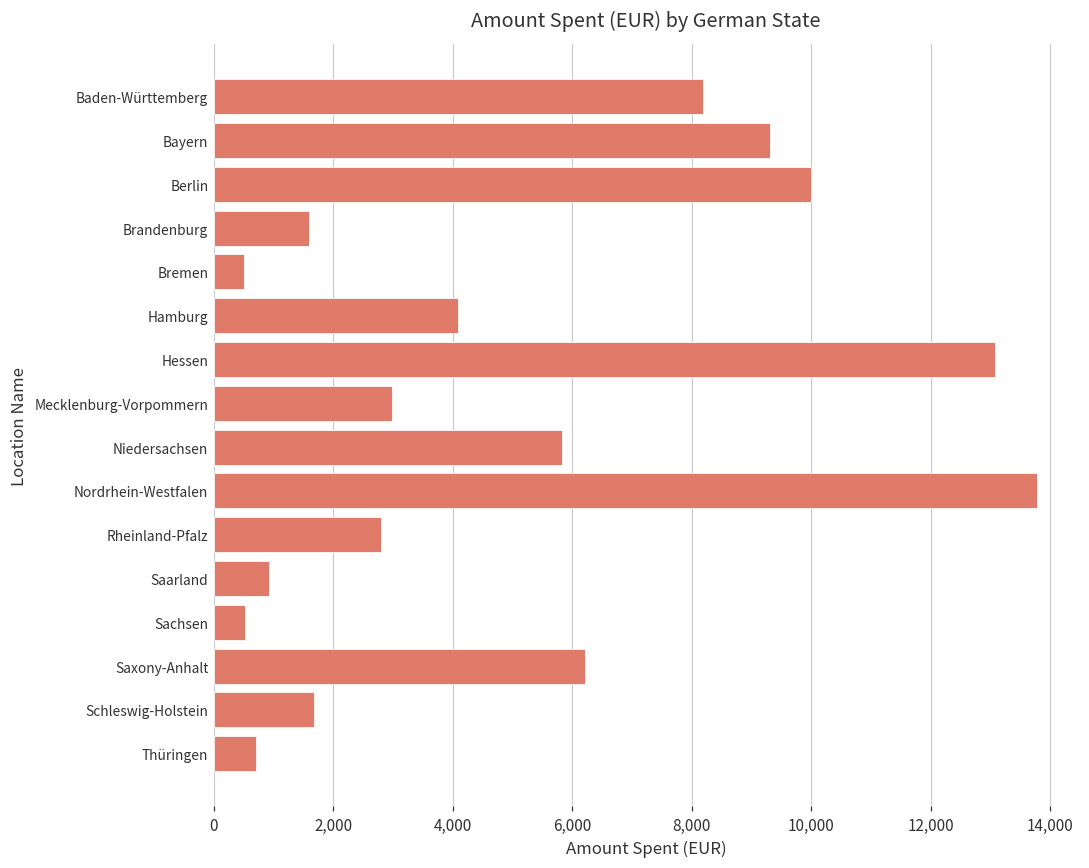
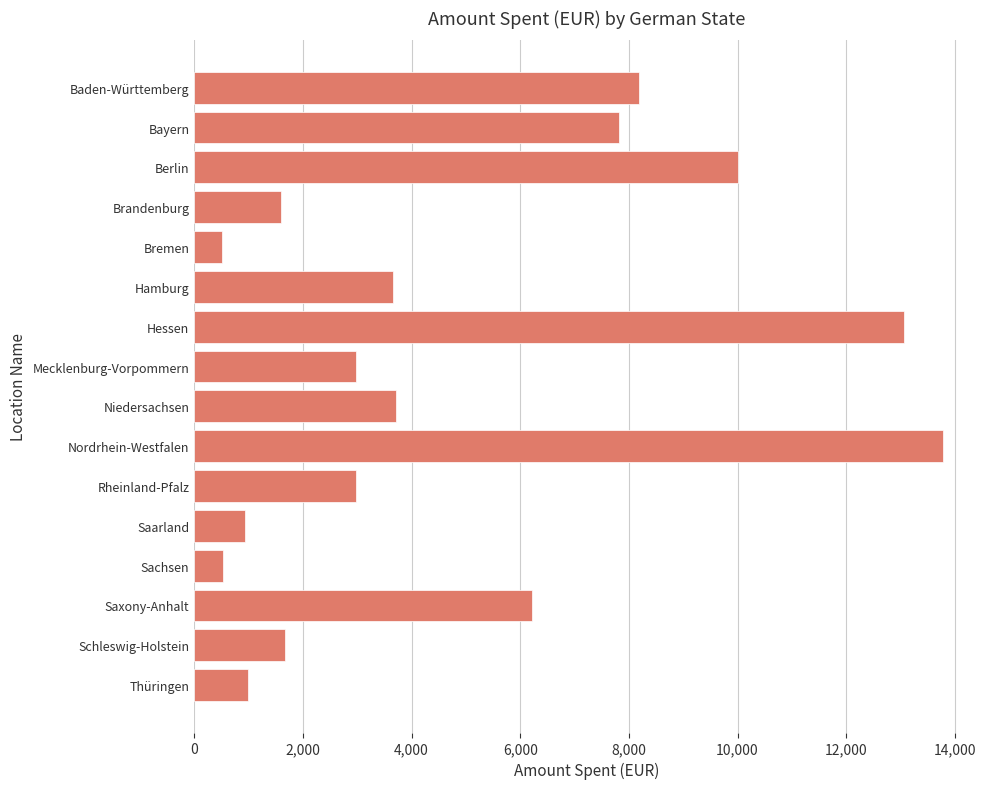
  {
    "Baden-Württemberg": "8,200",
-   "Bayern": "9,300",
+   "Bayern": "7,800",
    "Berlin": "10,000",
    "Brandenburg": "1,600",
    "Bremen": "500",
-   "Hamburg": "4,100",
+   "Hamburg": "3,700",
    "Hessen": "13,100",
    "Mecklenburg-Vorpommern": "3,000",
-   "Niedersachsen": "5,800",
+   "Niedersachsen": "3,700",
    "Nordrhein-Westfalen": "13,800",
-   "Rheinland-Pfalz": "2,800",
+   "Rheinland-Pfalz": "3,000",
    "Saarland": "900",
    "Sachsen": "500",
    "Saxony-Anhalt": "6,200",
    "Schleswig-Holstein": "1,700",
-   "Thüringen": "700"
+   "Thüringen": "1,000"
  }
